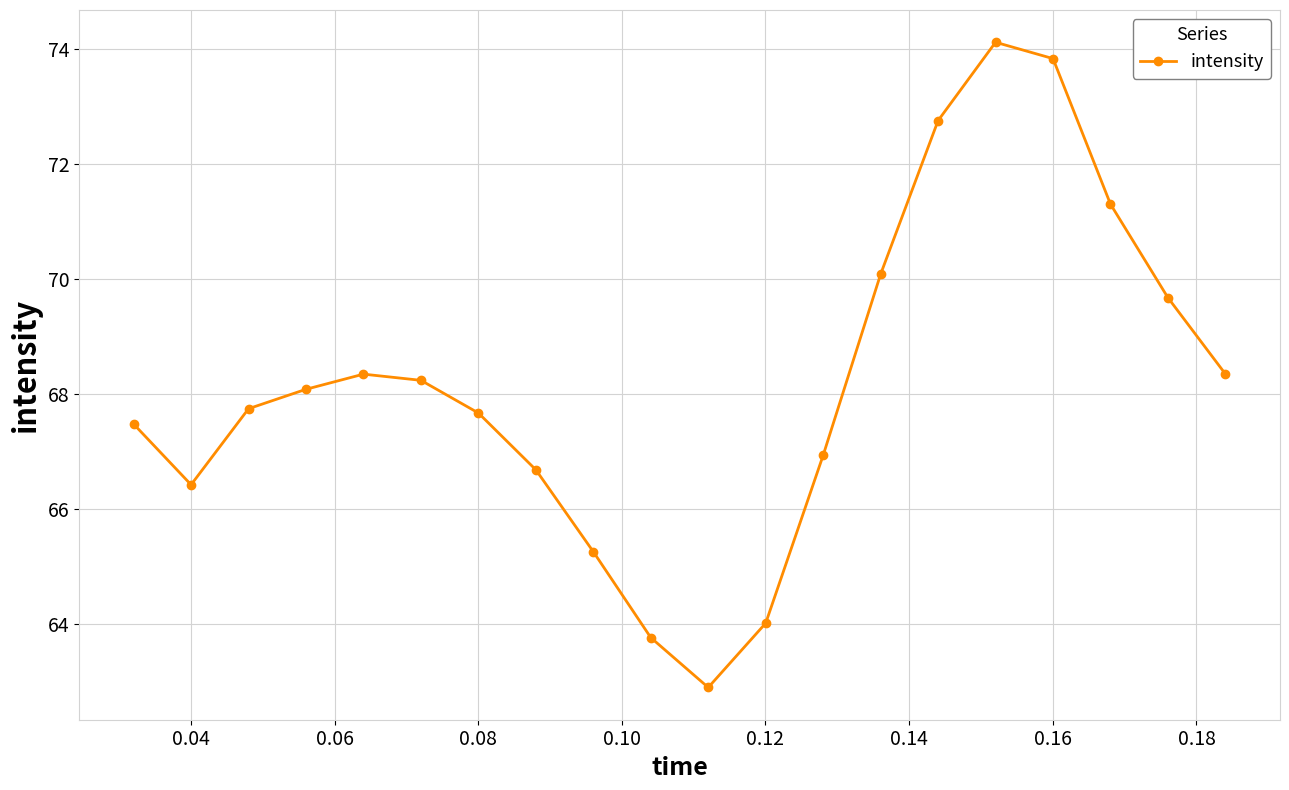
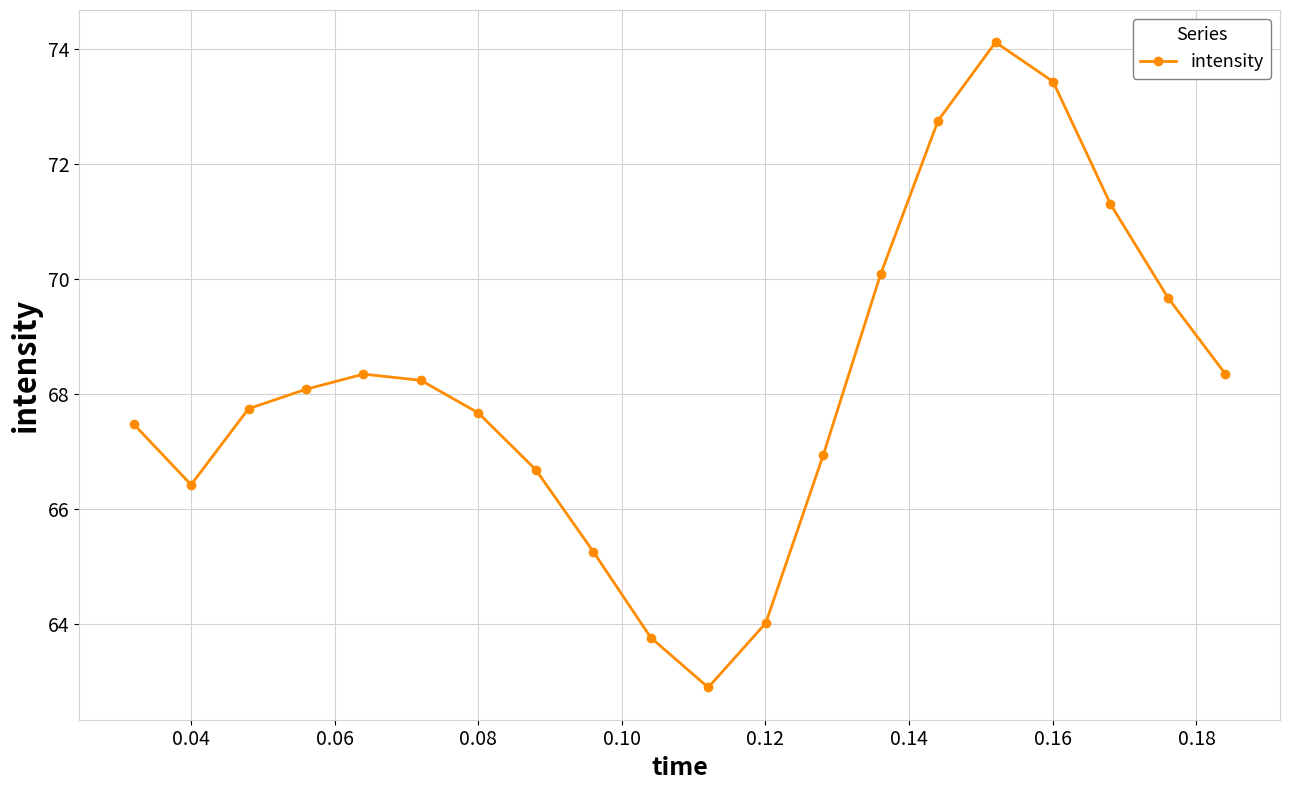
  {
    "0.04": 66.4,
    "0.08": 67.7,
    "0.12": 64.0,
-   "0.16": 73.8
+   "0.16": 73.4
  }
